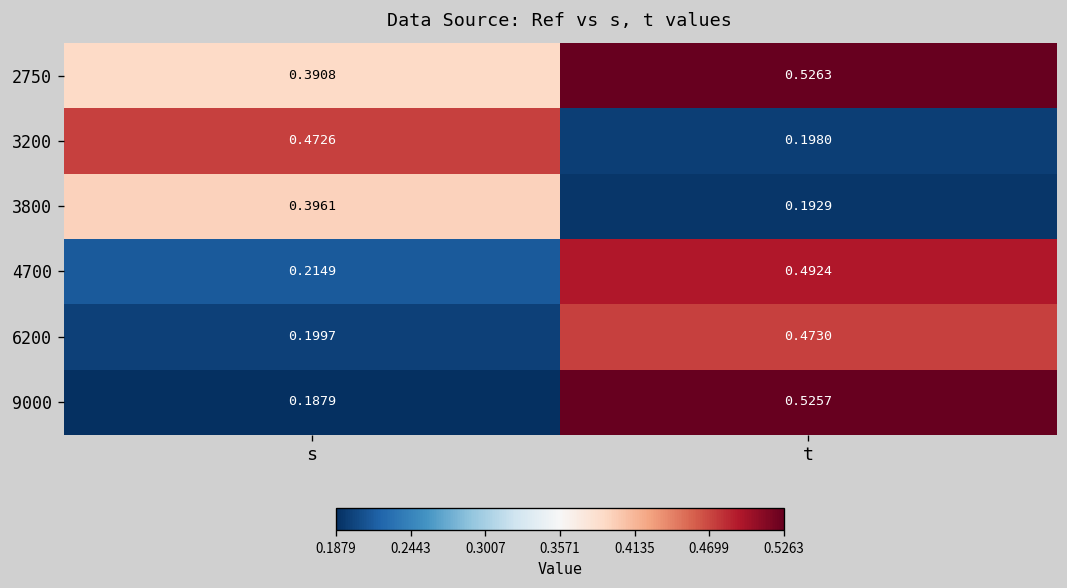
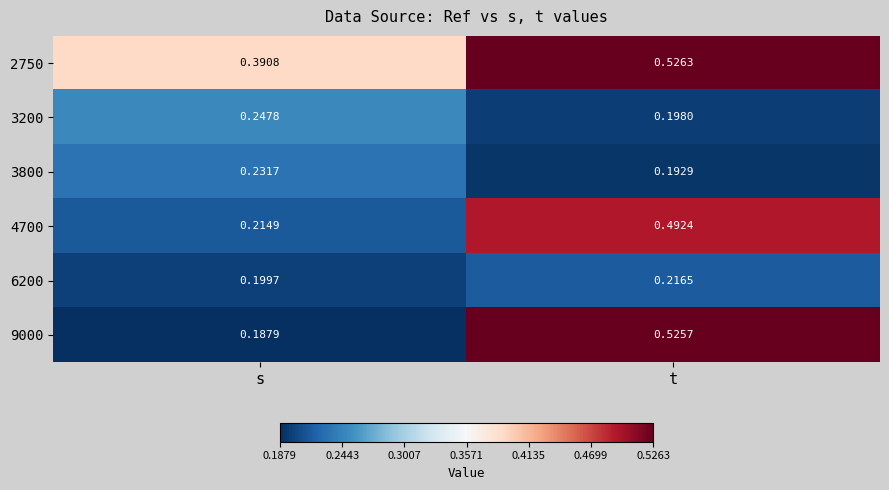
  {
    "2750": {
      "s": 0.3908,
      "t": 0.5263
    },
    "3200": {
-     "s": 0.4726,
+     "s": 0.2478,
      "t": 0.1980
    },
    "3800": {
-     "s": 0.3961,
+     "s": 0.2317,
      "t": 0.1929
    },
    "4700": {
      "s": 0.2149,
      "t": 0.4924
    },
    "6200": {
      "s": 0.1997,
-     "t": 0.4730
+     "t": 0.2165
    },
    "9000": {
      "s": 0.1879,
      "t": 0.5257
    }
  }
